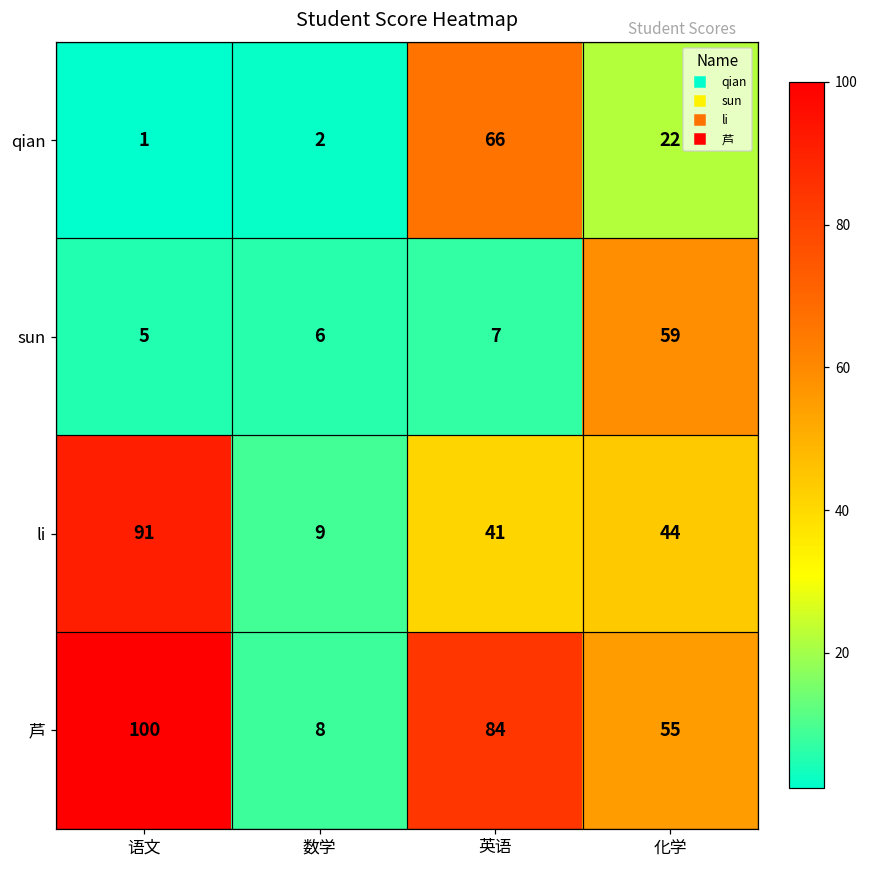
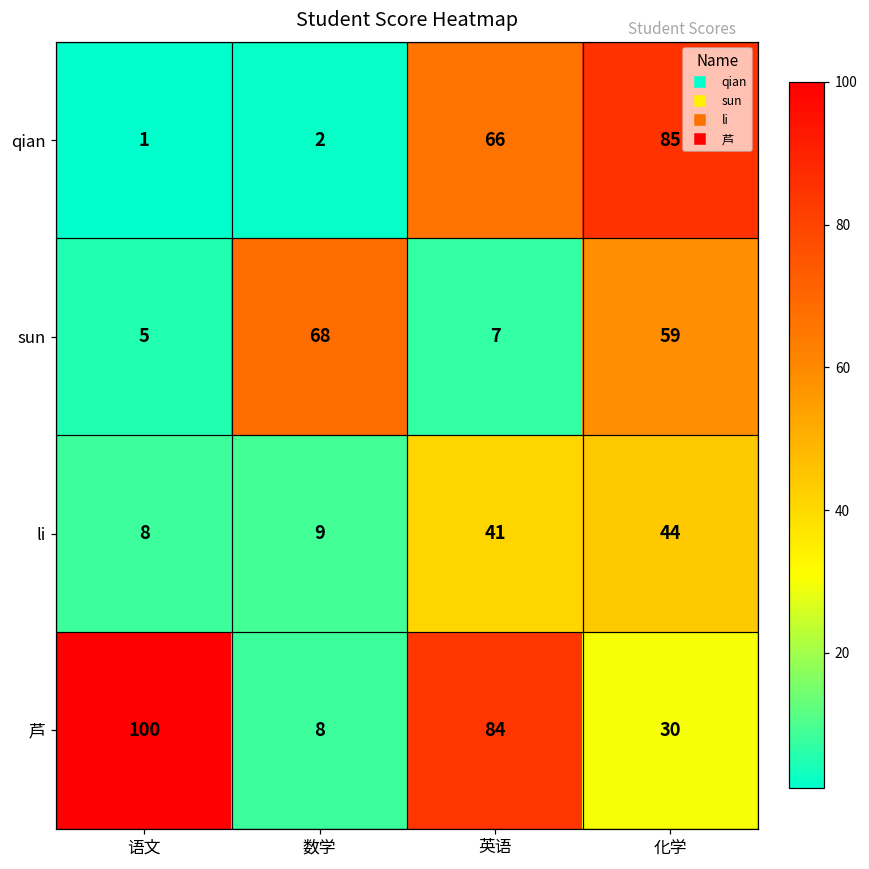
  {
    "qian": {
      "语文": 1,
      "数学": 2,
      "英语": 66,
-     "化学": 22
+     "化学": 85
    },
    "sun": {
      "语文": 5,
-     "数学": 6,
+     "数学": 68,
      "英语": 7,
      "化学": 59
    },
    "li": {
-     "语文": 91,
+     "语文": 8,
      "数学": 9,
      "英语": 41,
      "化学": 44
    },
    "芦": {
      "语文": 100,
      "数学": 8,
      "英语": 84,
-     "化学": 55
+     "化学": 30
    }
  }
